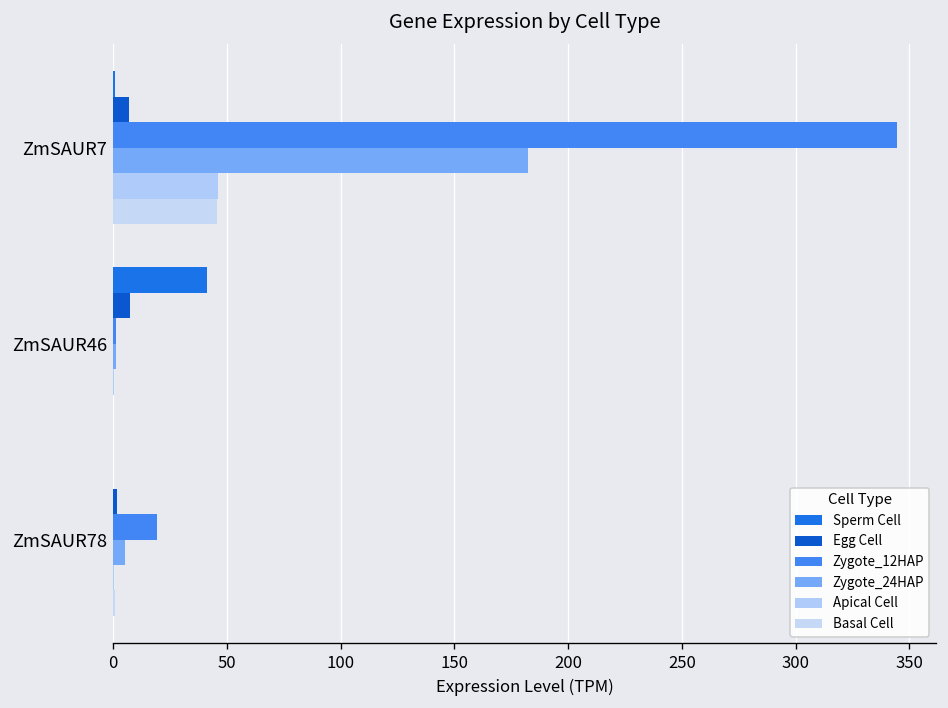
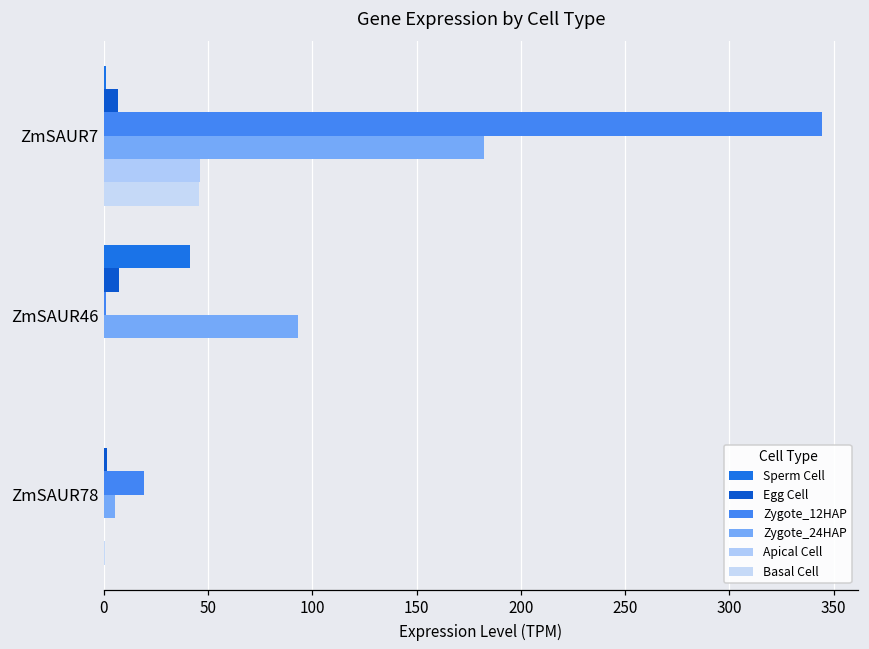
  {
    "Zygote_24HAP": {
      "ZmSAUR7": 182,
-     "ZmSAUR46": 1,
+     "ZmSAUR46": 93,
      "ZmSAUR78": 5
    }
  }
